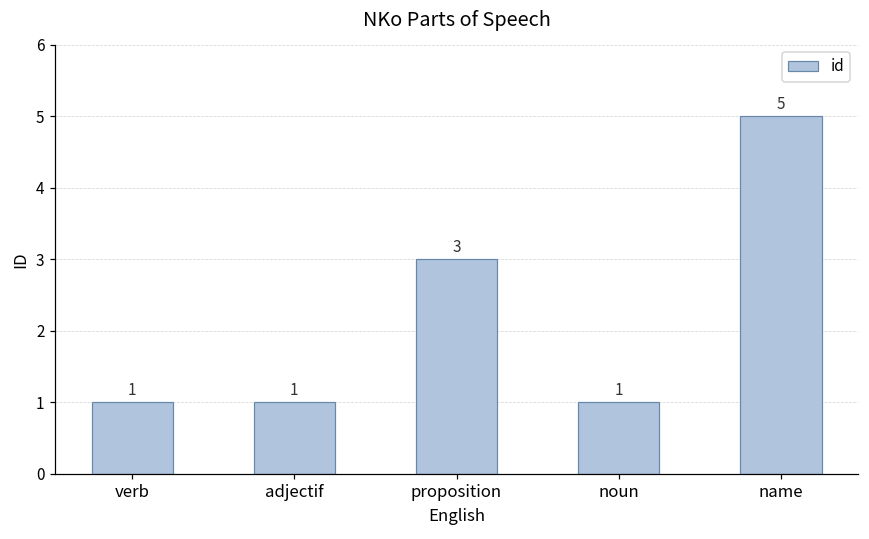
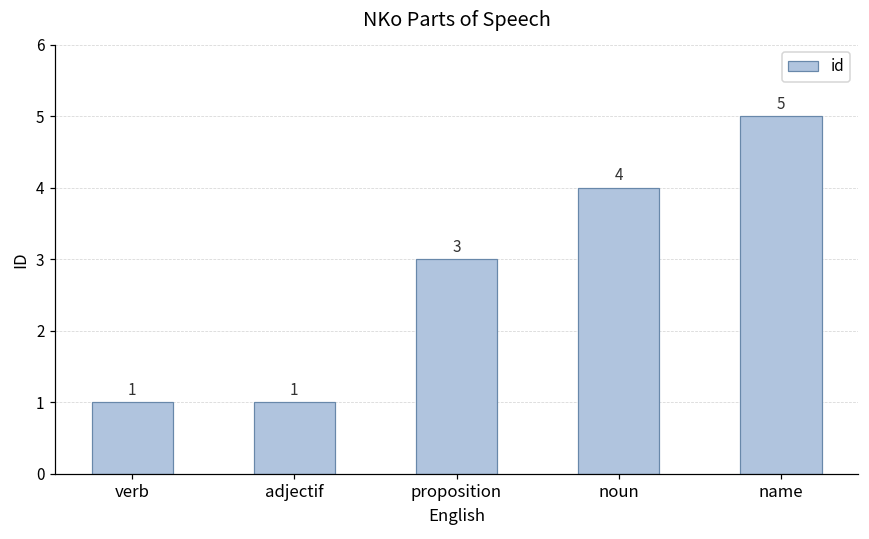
  {
    "verb": 1,
    "adjectif": 1,
    "proposition": 3,
-   "noun": 1,
+   "noun": 4,
    "name": 5
  }
